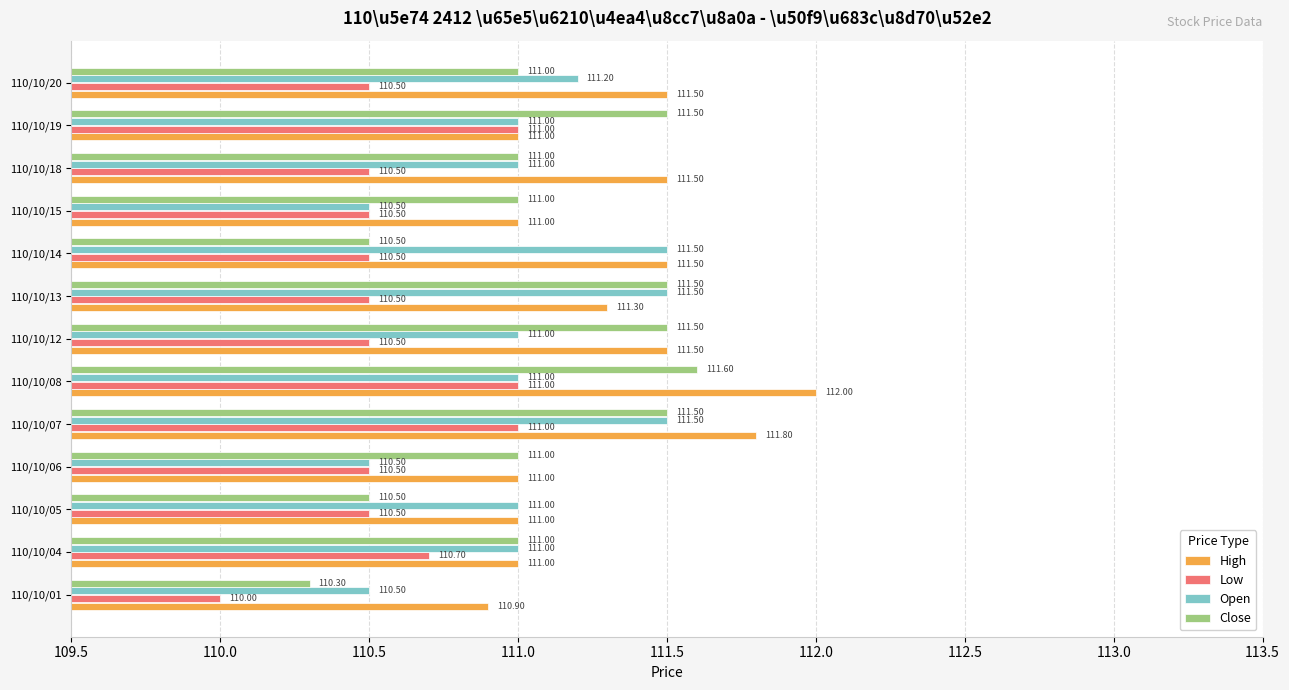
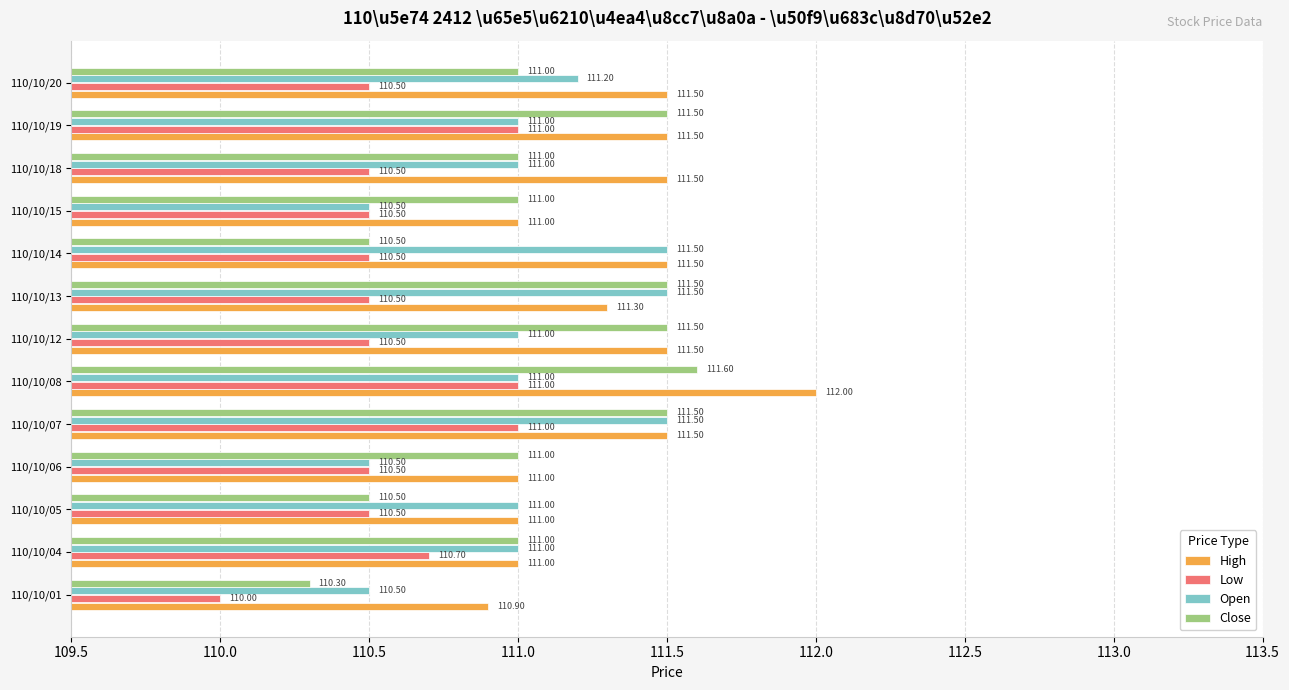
  {
    "High": {
      "110/10/20": 111.50,
-     "110/10/19": 111.00,
+     "110/10/19": 111.50,
      "110/10/18": 111.50,
      "110/10/15": 111.00,
      "110/10/14": 111.50,
      "110/10/13": 111.30,
      "110/10/12": 111.50,
      "110/10/08": 112.00,
-     "110/10/07": 111.80,
+     "110/10/07": 111.50,
      "110/10/06": 111.00,
      "110/10/05": 111.00,
      "110/10/04": 111.00,
      "110/10/01": 110.90
    },
    "Low": {
      "110/10/20": 110.50,
      "110/10/18": 110.50,
      "110/10/15": 110.50,
      "110/10/14": 110.50,
      "110/10/13": 110.50,
      "110/10/12": 110.50,
      "110/10/08": 111.00,
      "110/10/07": 111.00,
      "110/10/06": 110.50,
      "110/10/05": 110.50,
      "110/10/04": 110.70,
      "110/10/01": 110.00
    },
    "Open": {
      "110/10/20": 111.20,
      "110/10/18": 111.00,
      "110/10/15": 110.50,
      "110/10/14": 111.50,
      "110/10/13": 111.50,
      "110/10/12": 111.00,
      "110/10/08": 111.00,
      "110/10/07": 111.50,
      "110/10/06": 110.50,
      "110/10/05": 111.00,
      "110/10/04": 111.00,
      "110/10/01": 110.50
    },
    "Close": {
      "110/10/20": 111.00,
      "110/10/19": 111.50,
      "110/10/18": 111.00,
      "110/10/15": 111.00,
      "110/10/14": 110.50,
      "110/10/13": 111.50,
      "110/10/12": 111.50,
      "110/10/08": 111.60,
      "110/10/07": 111.50,
      "110/10/06": 111.00,
      "110/10/05": 110.50,
      "110/10/04": 111.00,
      "110/10/01": 110.30
    }
  }
